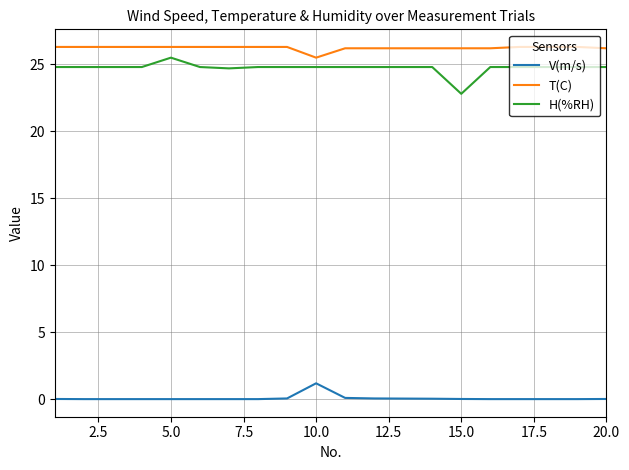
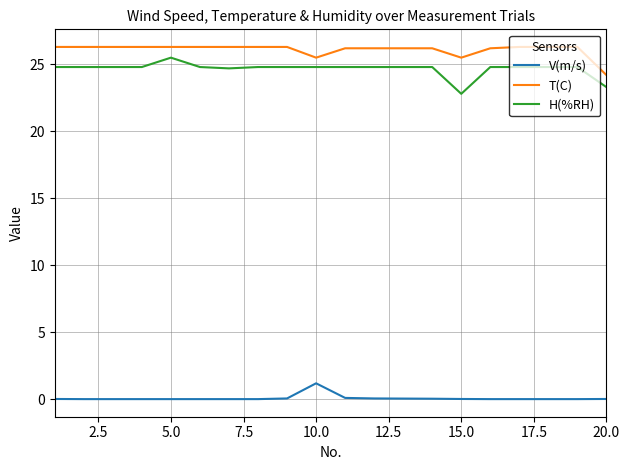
  {
    "V(m/s)": {
      "5.0": 0.0,
      "10.0": 1.2,
      "15.0": 0.0,
      "20.0": 0.0
    },
    "T(C)": {
      "5.0": 26.3,
      "10.0": 25.5,
-     "15.0": 26.2,
-     "20.0": 26.2
+     "15.0": 25.5,
+     "20.0": 24.2
    },
    "H(%RH)": {
      "5.0": 25.5,
      "10.0": 24.8,
      "15.0": 22.8,
-     "20.0": 24.8
+     "20.0": 23.3
    }
  }
